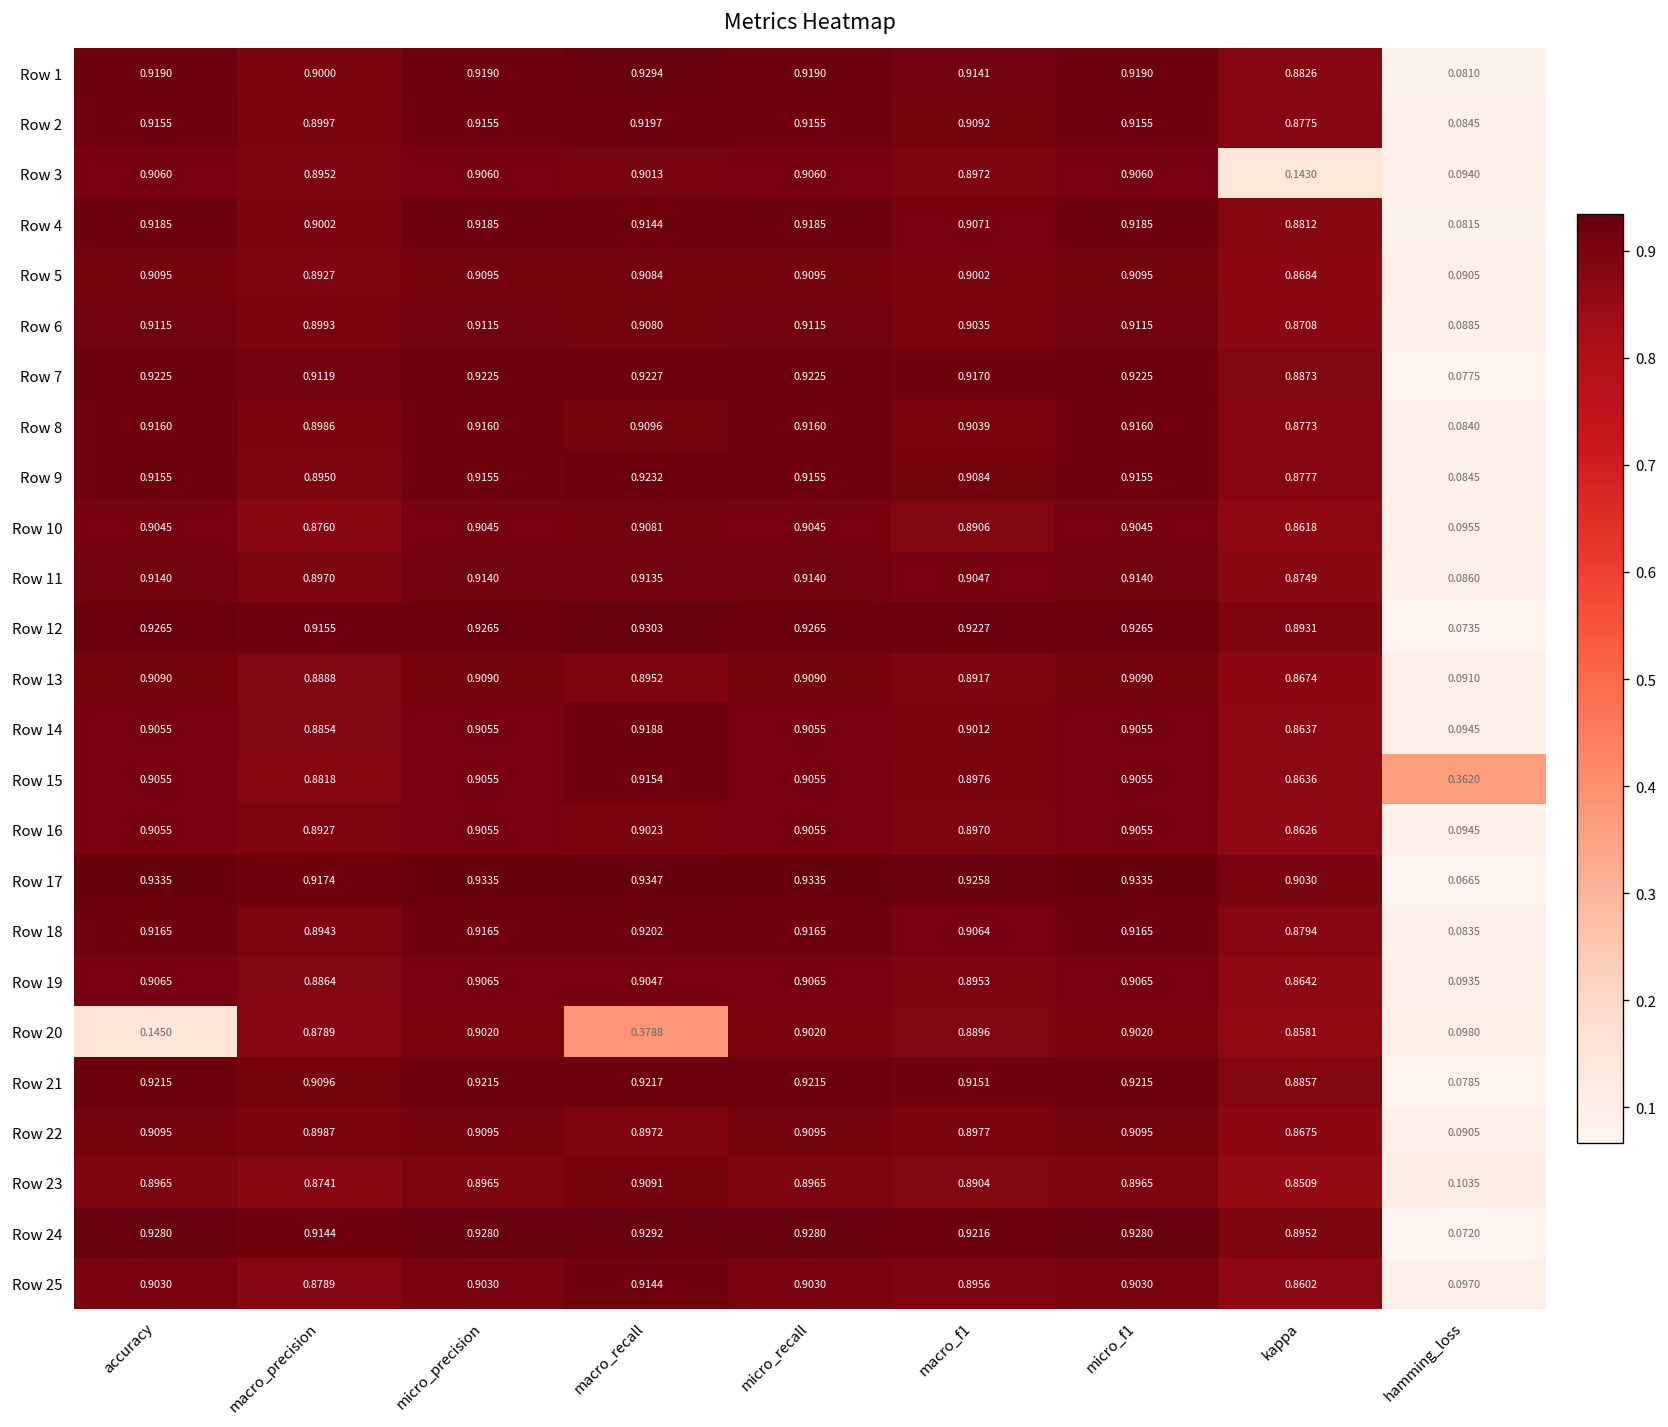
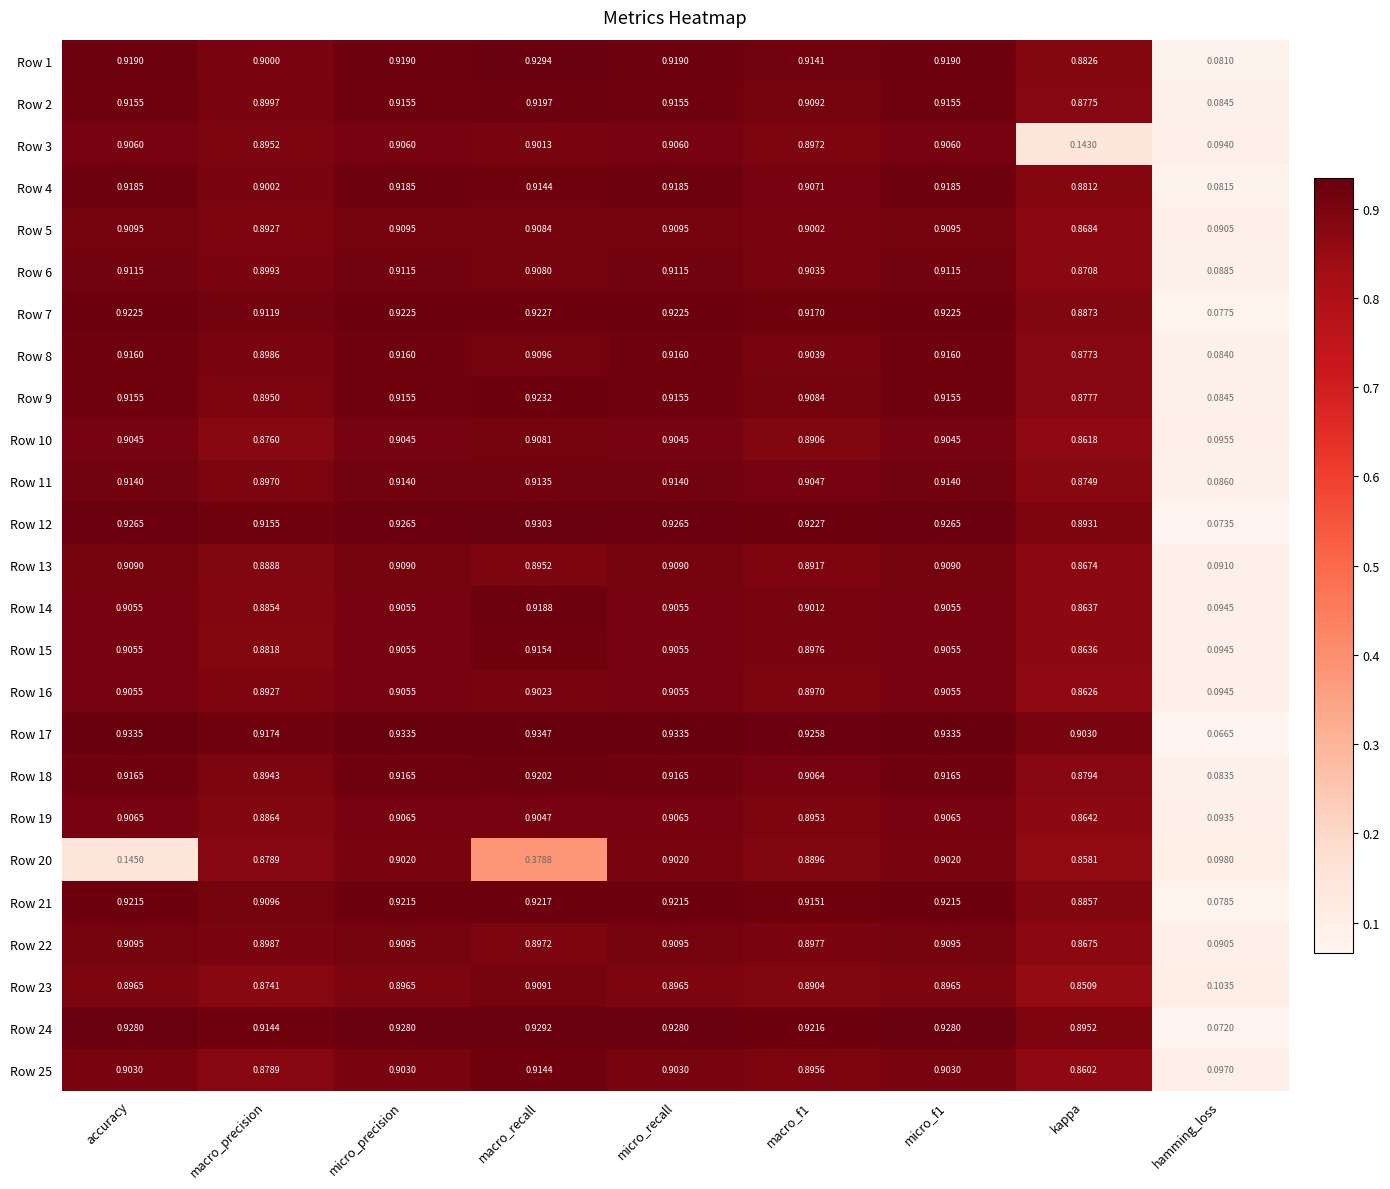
  {
    "Row 15": {
      "accuracy": 0.9055,
      "macro_precision": 0.8818,
      "micro_precision": 0.9055,
      "macro_recall": 0.9154,
      "micro_recall": 0.9055,
      "macro_f1": 0.8976,
      "micro_f1": 0.9055,
      "kappa": 0.8636,
-     "hamming_loss": 0.3620
+     "hamming_loss": 0.0945
    }
  }
